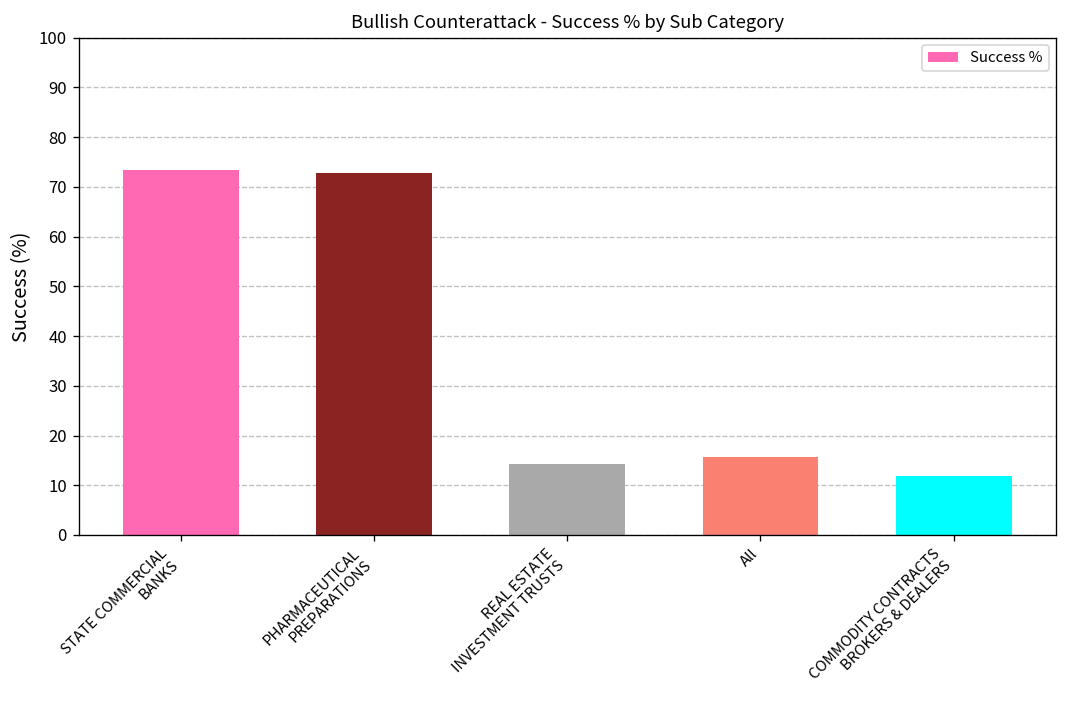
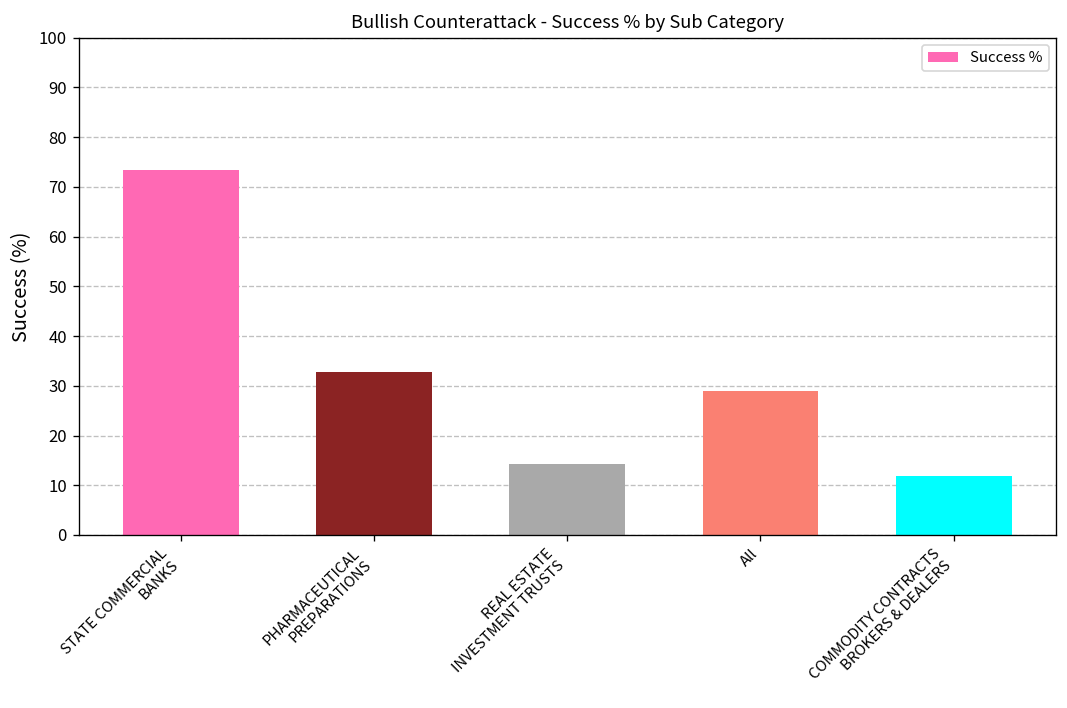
  {
    "STATE COMMERCIAL BANKS": 73,
-   "PHARMACEUTICAL PREPARATIONS": 73,
+   "PHARMACEUTICAL PREPARATIONS": 33,
    "REAL ESTATE INVESTMENT TRUSTS": 14,
-   "All": 16,
+   "All": 29,
    "COMMODITY CONTRACTS BROKERS & DEALERS": 12
  }
